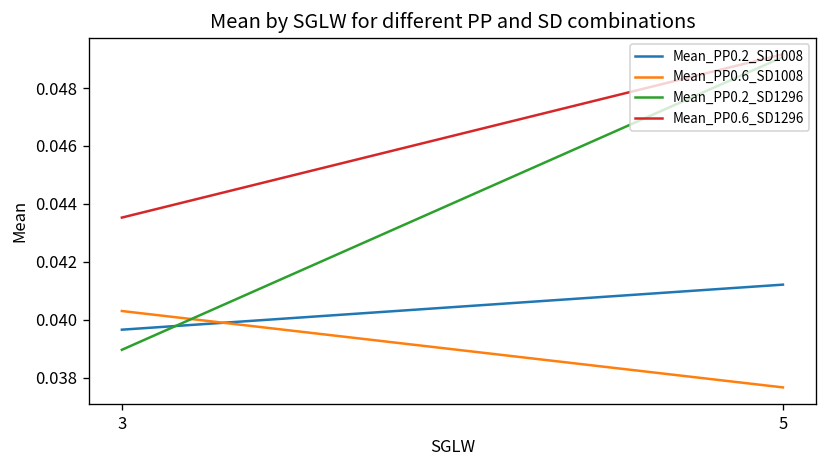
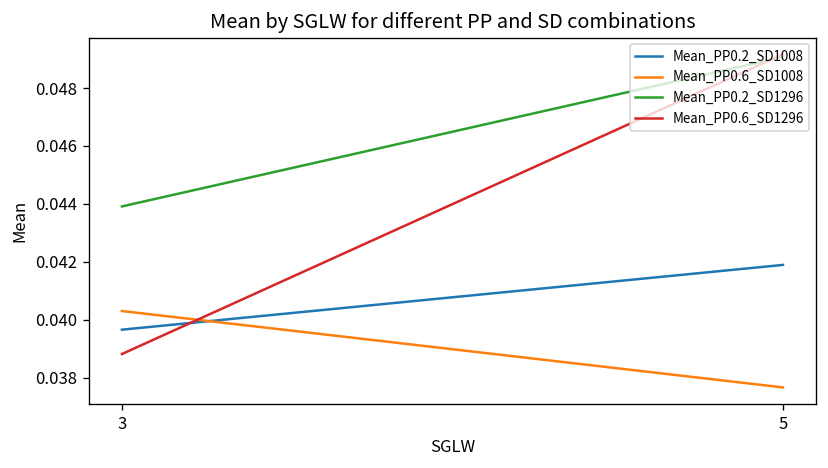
  {
    "Mean_PP0.2_SD1008": {
      "3": 0.0397,
-     "5": 0.0412
+     "5": 0.0419
    },
    "Mean_PP0.6_SD1008": {
      "3": 0.0403,
      "5": 0.0377
    },
    "Mean_PP0.2_SD1296": {
-     "3": 0.0390
+     "3": 0.0439
    },
    "Mean_PP0.6_SD1296": {
-     "3": 0.0435
+     "3": 0.0388
    }
  }
